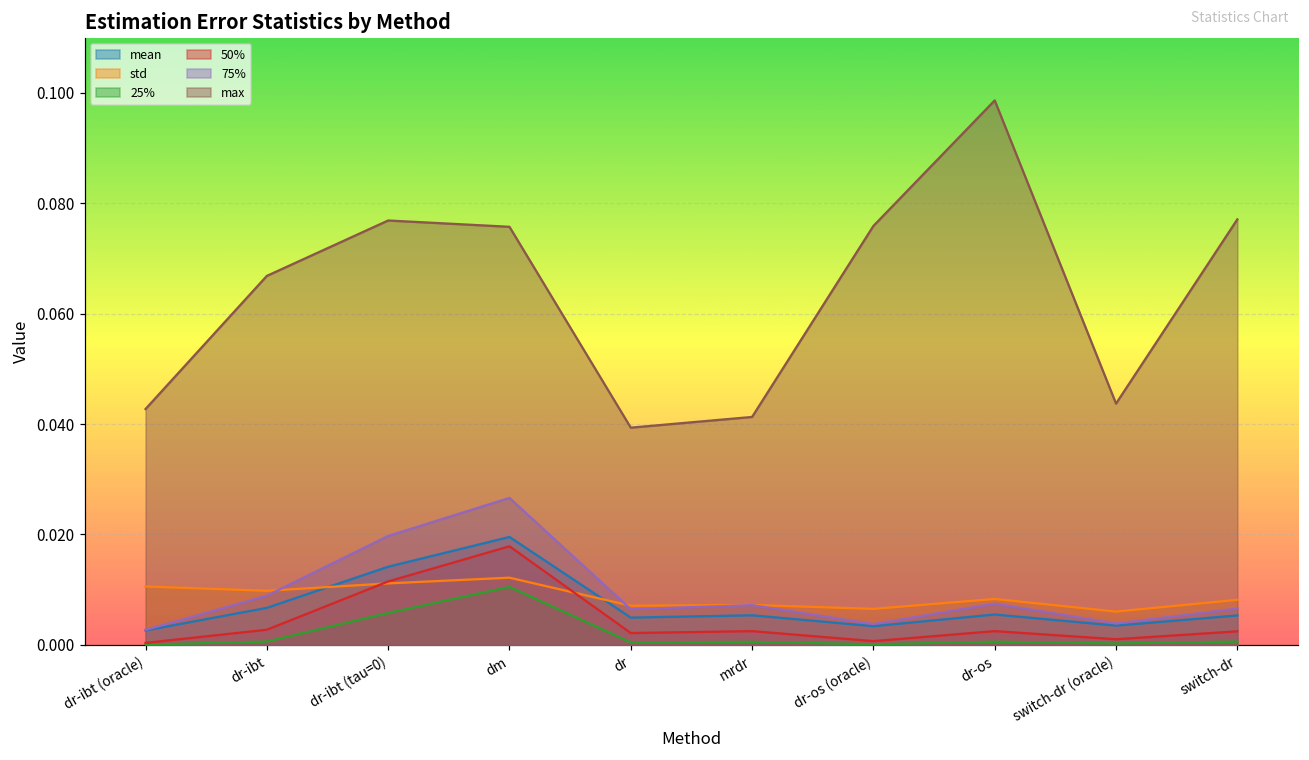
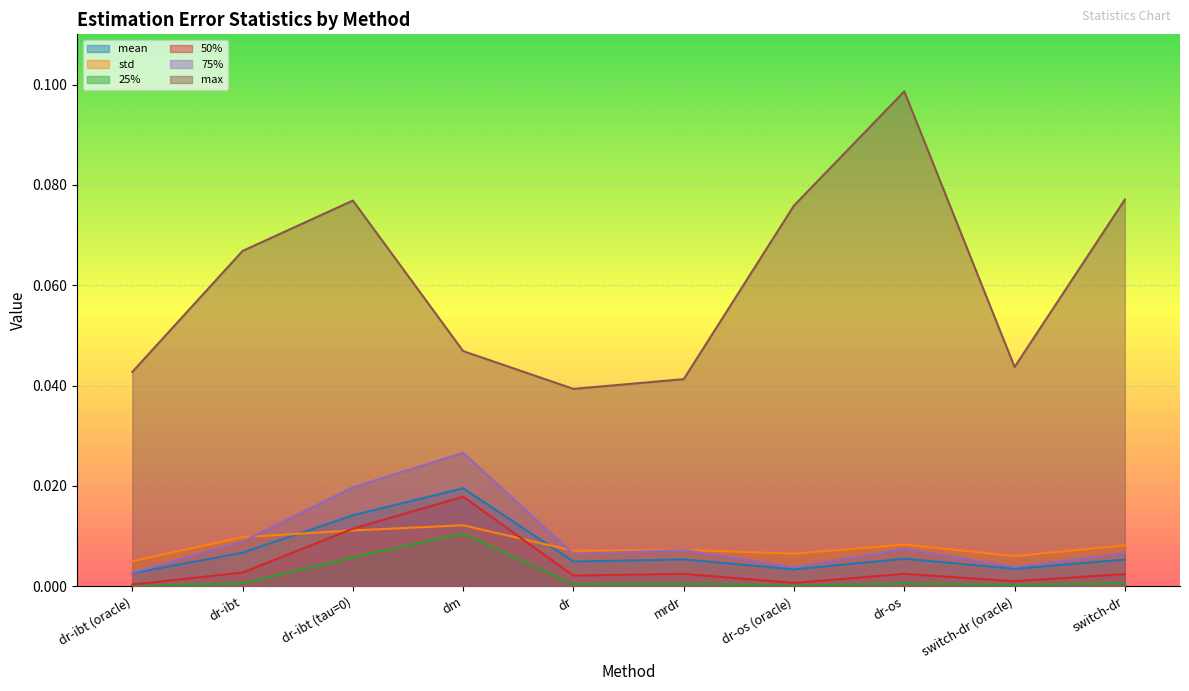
  {
    "mean": {
      "dr-ibt": 0.007,
      "dr-ibt (tau=0)": 0.014,
      "dm": 0.020,
      "dr": 0.005,
      "mrdr": 0.005,
      "dr-os": 0.005,
      "switch-dr": 0.005
    },
    "std": {
-     "dr-ibt (oracle)": 0.011,
+     "dr-ibt (oracle)": 0.005,
      "dr-ibt": 0.010,
      "dm": 0.012,
      "dr": 0.007,
      "dr-os (oracle)": 0.007,
      "dr-os": 0.008,
      "switch-dr (oracle)": 0.006,
      "switch-dr": 0.008
    },
    "25%": {
      "dr-ibt": 0.001,
      "dr-ibt (tau=0)": 0.006,
      "dm": 0.010,
      "dr": 0.000,
      "mrdr": 0.001,
      "dr-os (oracle)": 0.000,
      "dr-os": 0.001,
      "switch-dr (oracle)": 0.000,
      "switch-dr": 0.001
    },
    "50%": {
      "dr-ibt": 0.003,
      "dm": 0.018,
      "dr": 0.002,
      "mrdr": 0.002,
      "dr-os (oracle)": 0.001,
      "dr-os": 0.002,
      "switch-dr (oracle)": 0.001,
      "switch-dr": 0.002
    },
    "75%": {
      "dr-ibt": 0.009,
      "dr-ibt (tau=0)": 0.020,
      "dm": 0.027,
      "dr": 0.006,
      "dr-os": 0.007,
      "switch-dr": 0.007
    },
    "max": {
      "dr-ibt (oracle)": 0.043,
      "dr-ibt": 0.067,
      "dr-ibt (tau=0)": 0.077,
-     "dm": 0.076,
+     "dm": 0.047,
      "dr": 0.039,
      "mrdr": 0.041,
      "dr-os (oracle)": 0.076,
      "dr-os": 0.099,
      "switch-dr (oracle)": 0.044,
      "switch-dr": 0.077
    }
  }
